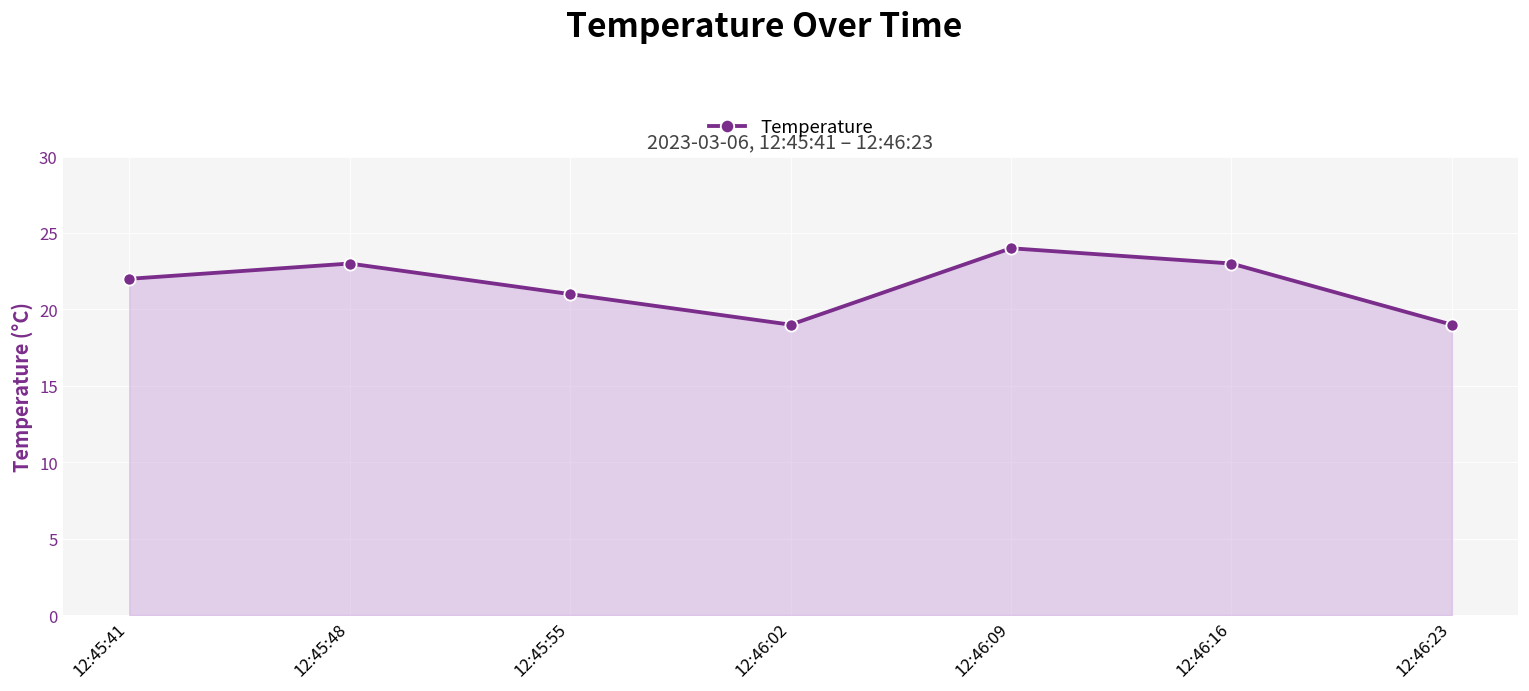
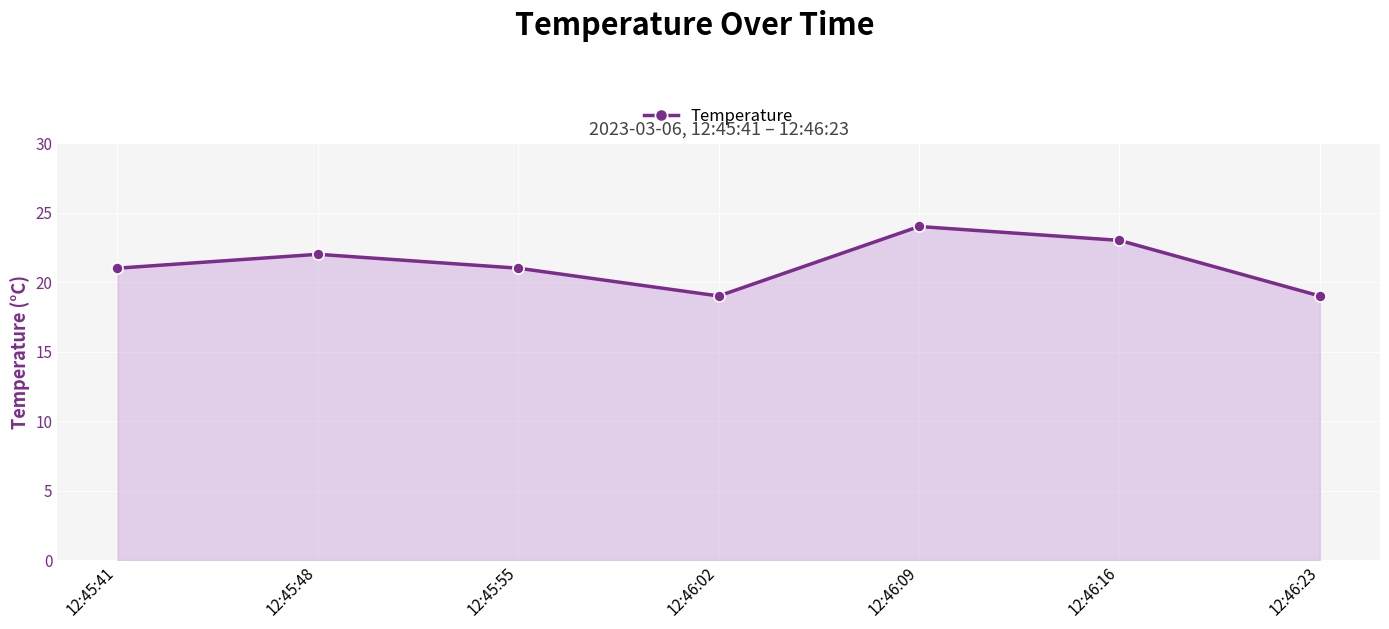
  {
-   "12:45:41": 22,
-   "12:45:48": 23,
+   "12:45:41": 21,
+   "12:45:48": 22,
    "12:45:55": 21,
    "12:46:02": 19,
    "12:46:09": 24,
    "12:46:16": 23,
    "12:46:23": 19
  }
